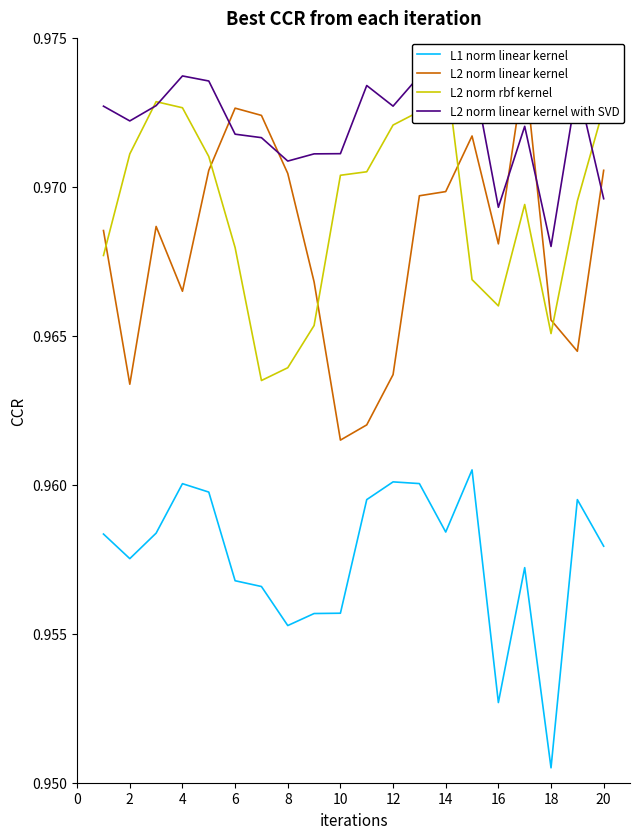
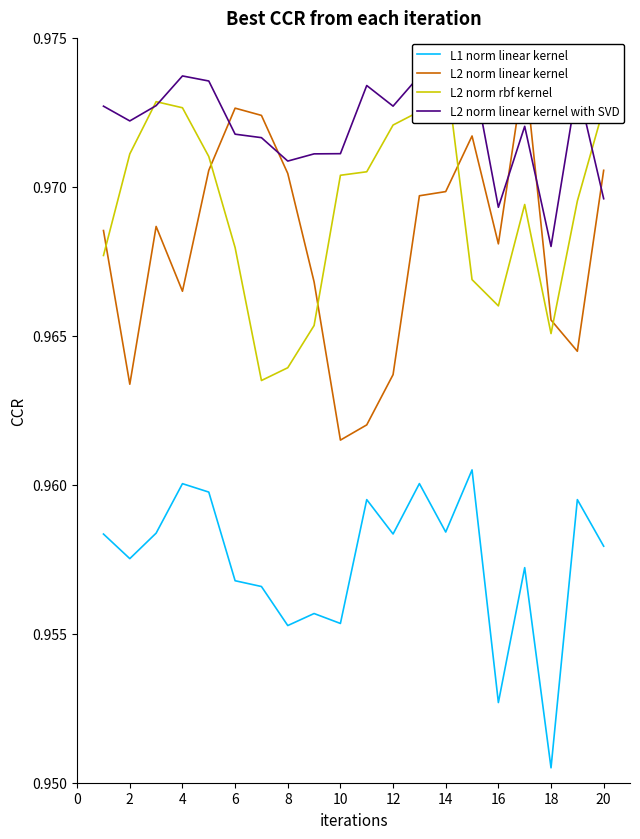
  {
    "L1 norm linear kernel": {
      "2": 0.9575,
      "4": 0.9600,
      "6": 0.9568,
      "8": 0.9553,
-     "10": 0.9557,
-     "12": 0.9601,
+     "10": 0.9553,
+     "12": 0.9583,
      "14": 0.9584,
      "16": 0.9527,
      "18": 0.9505,
      "20": 0.9579
    },
    "L2 norm linear kernel": {
      "2": 0.9634,
      "4": 0.9665,
      "6": 0.9726,
      "8": 0.9704,
      "10": 0.9615,
      "12": 0.9637,
      "14": 0.9698,
      "16": 0.9681,
      "18": 0.9655,
      "20": 0.9706
    },
    "L2 norm rbf kernel": {
      "2": 0.9711,
      "4": 0.9727,
      "6": 0.9680,
      "8": 0.9639,
      "10": 0.9704,
      "12": 0.9721,
      "16": 0.9660,
      "18": 0.9651
    },
    "L2 norm linear kernel with SVD": {
      "2": 0.9722,
      "4": 0.9737,
      "6": 0.9718,
      "8": 0.9709,
      "10": 0.9711,
      "12": 0.9727,
      "16": 0.9693,
      "18": 0.9680,
      "20": 0.9696
    }
  }
